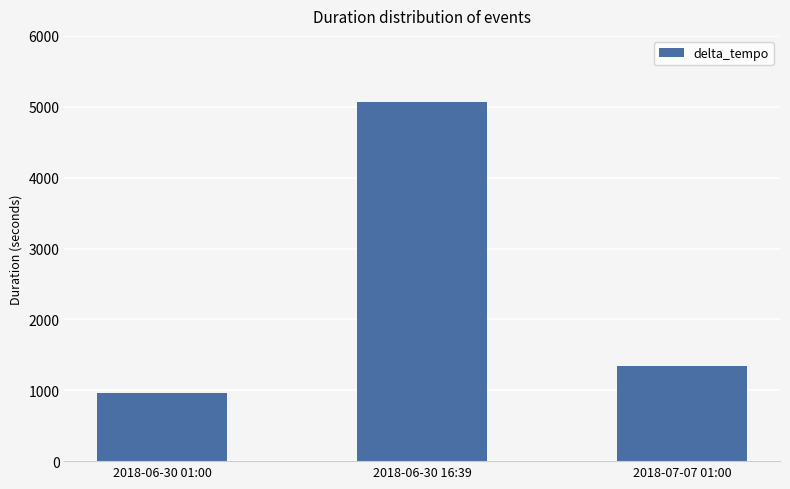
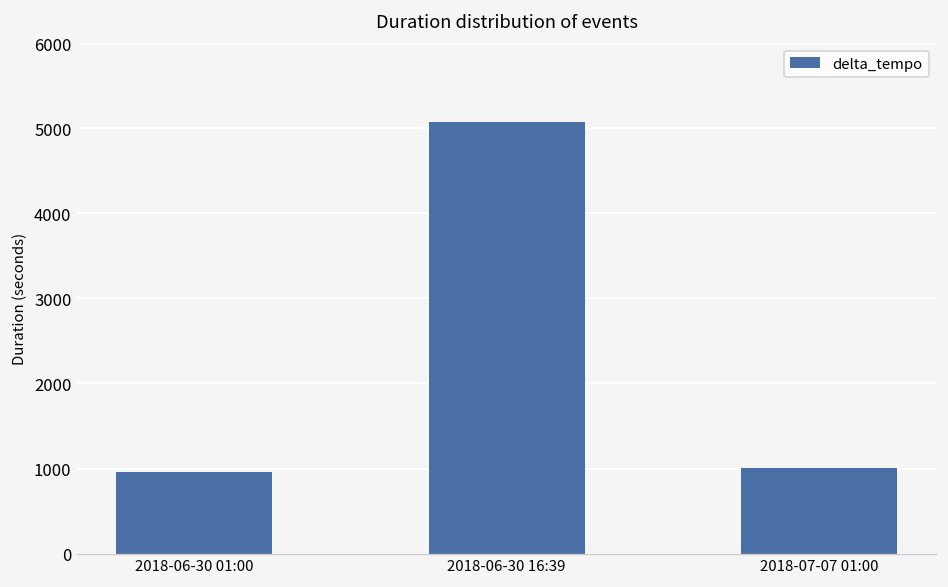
  {
    "2018-06-30 01:00": 1000,
    "2018-06-30 16:39": 5100,
-   "2018-07-07 01:00": 1300
+   "2018-07-07 01:00": 1000
  }
